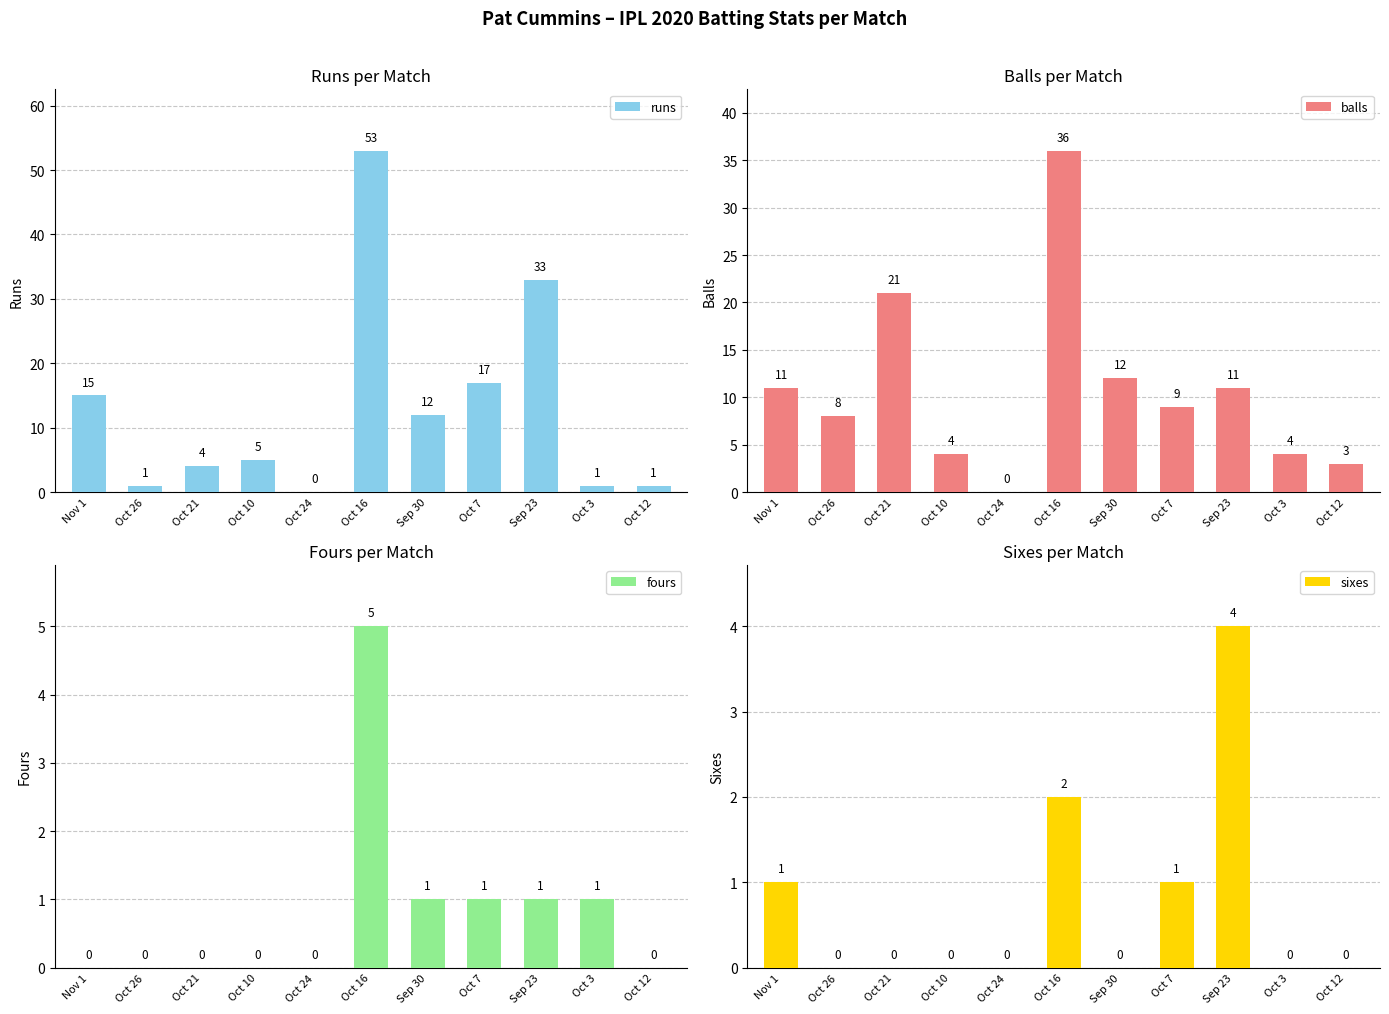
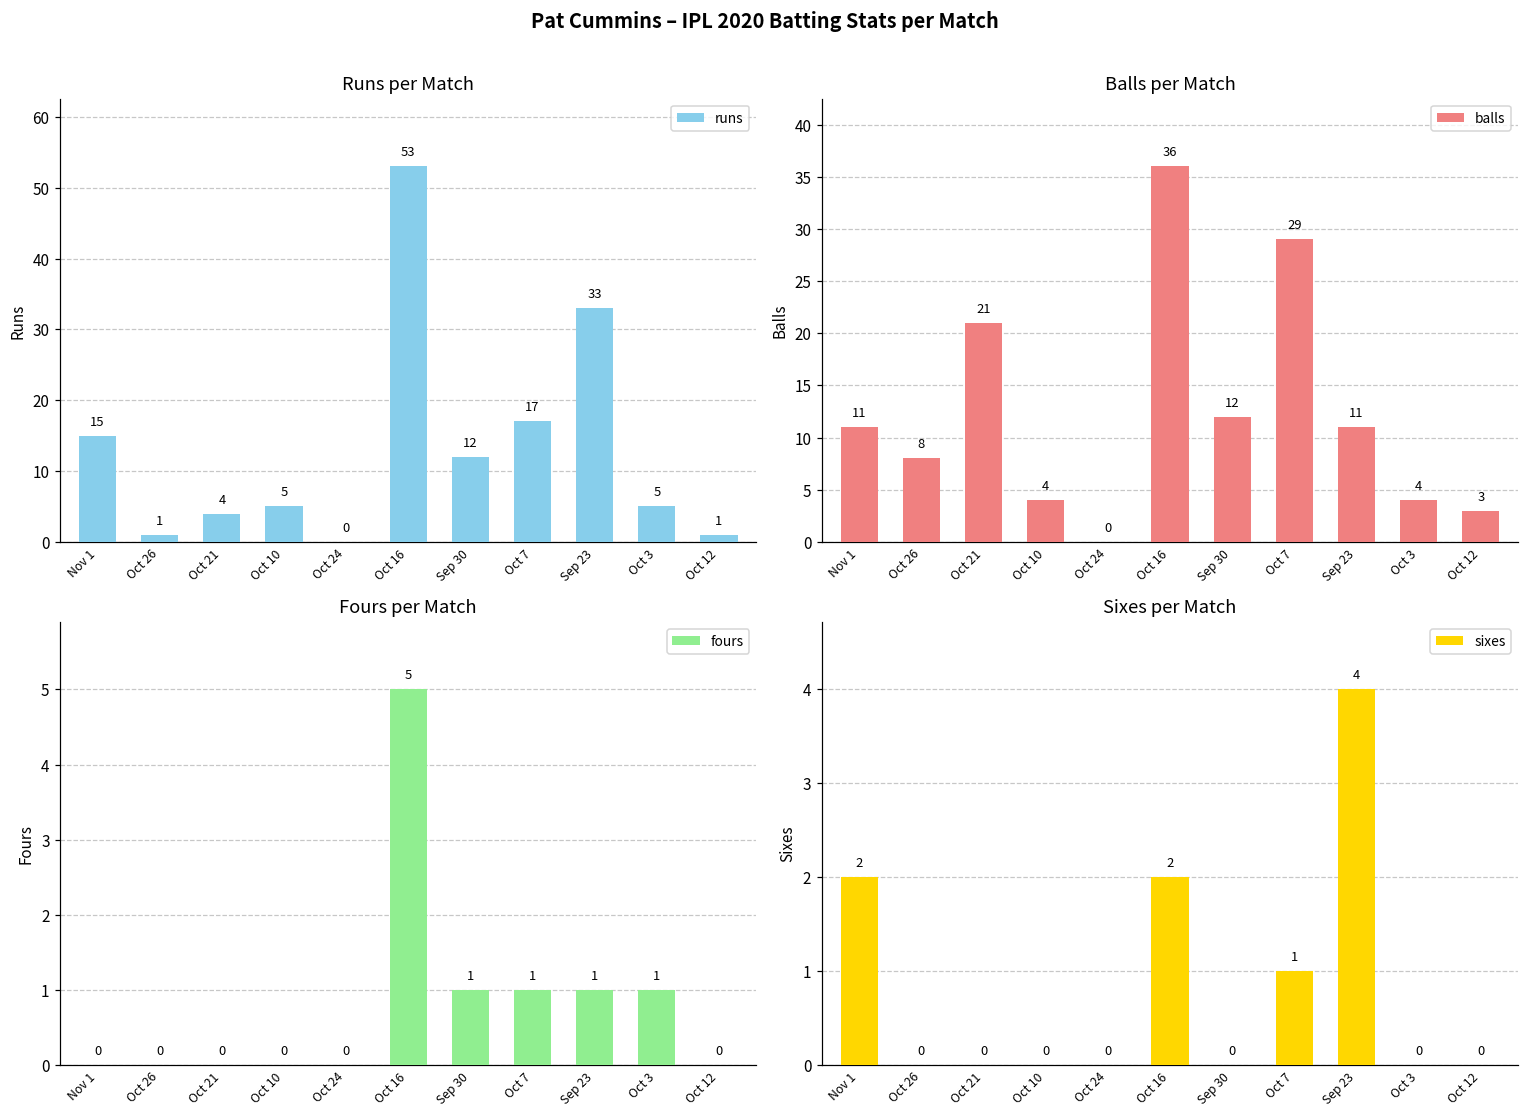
  {
    "Runs per Match": {
      "Nov 1": 15,
      "Oct 26": 1,
      "Oct 21": 4,
      "Oct 10": 5,
      "Oct 24": 0,
      "Oct 16": 53,
      "Sep 30": 12,
      "Oct 7": 17,
      "Sep 23": 33,
-     "Oct 3": 1,
+     "Oct 3": 5,
      "Oct 12": 1
    },
    "Balls per Match": {
      "Nov 1": 11,
      "Oct 26": 8,
      "Oct 21": 21,
      "Oct 10": 4,
      "Oct 24": 0,
      "Oct 16": 36,
      "Sep 30": 12,
-     "Oct 7": 9,
+     "Oct 7": 29,
      "Sep 23": 11,
      "Oct 3": 4,
      "Oct 12": 3
    },
    "Fours per Match": {
      "Nov 1": 0,
      "Oct 26": 0,
      "Oct 21": 0,
      "Oct 10": 0,
      "Oct 24": 0,
      "Oct 16": 5,
      "Sep 30": 1,
      "Oct 7": 1,
      "Sep 23": 1,
      "Oct 3": 1,
      "Oct 12": 0
    },
    "Sixes per Match": {
-     "Nov 1": 1,
+     "Nov 1": 2,
      "Oct 26": 0,
      "Oct 21": 0,
      "Oct 10": 0,
      "Oct 24": 0,
      "Oct 16": 2,
      "Sep 30": 0,
      "Oct 7": 1,
      "Sep 23": 4,
      "Oct 3": 0,
      "Oct 12": 0
    }
  }
